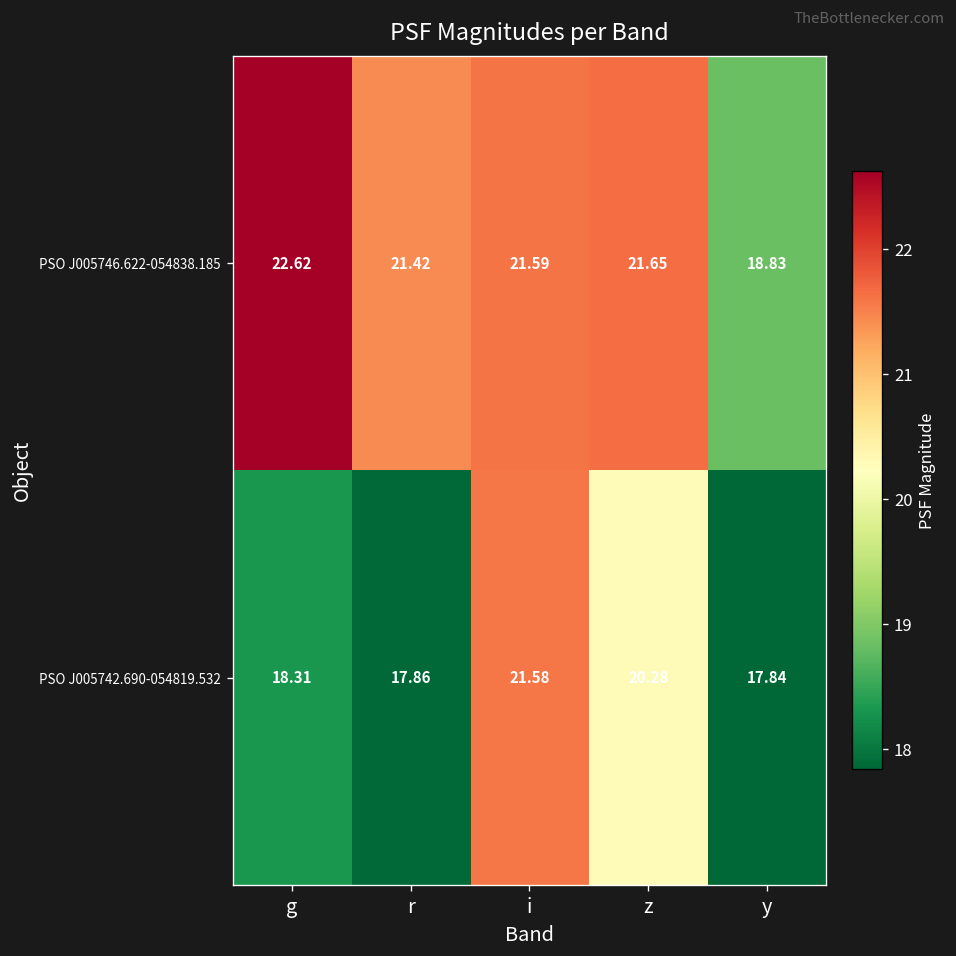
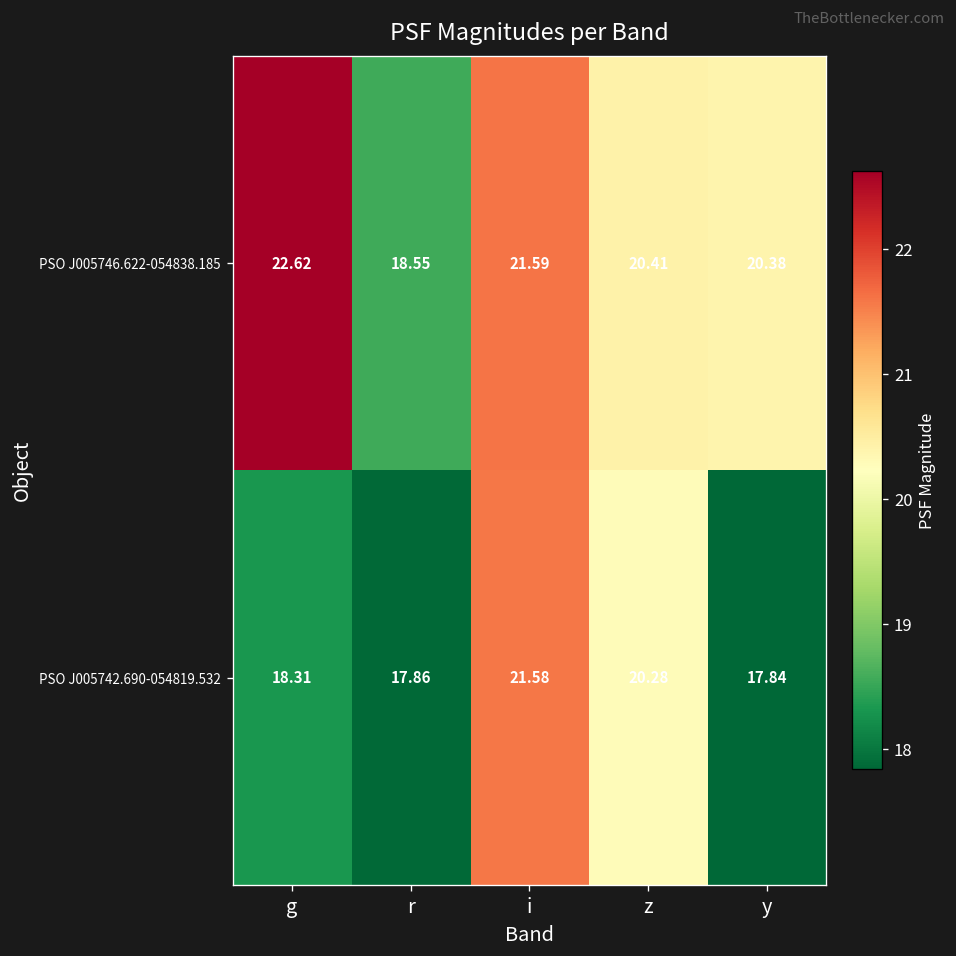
  {
    "PSO J005746.622-054838.185": {
      "g": 22.62,
-     "r": 21.42,
+     "r": 18.55,
      "i": 21.59,
-     "z": 21.65,
-     "y": 18.83
+     "z": 20.41,
+     "y": 20.38
    },
    "PSO J005742.690-054819.532": {
      "g": 18.31,
      "r": 17.86,
      "i": 21.58,
      "z": 20.28,
      "y": 17.84
    }
  }
